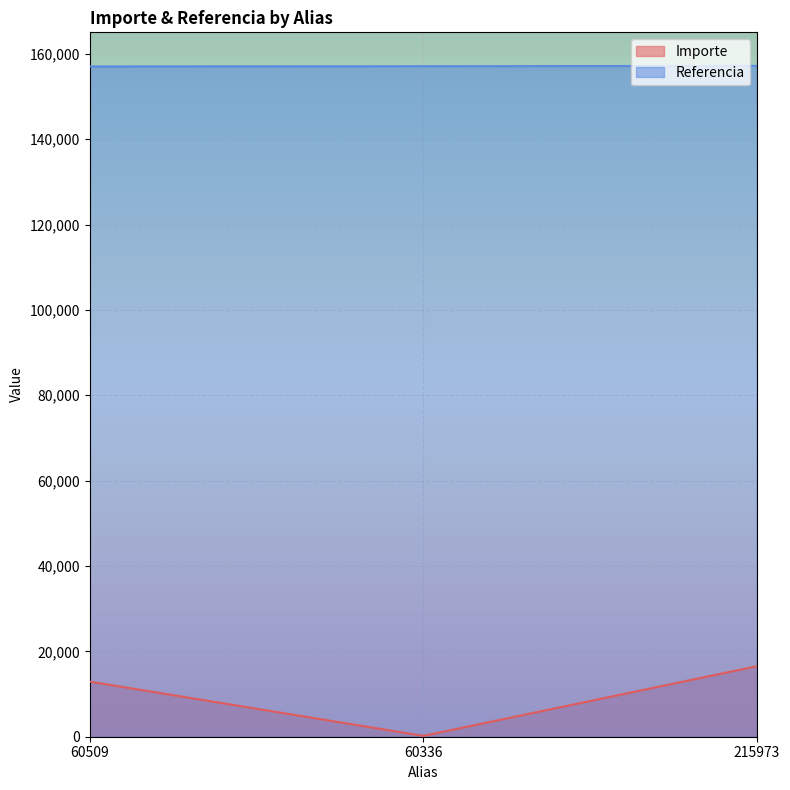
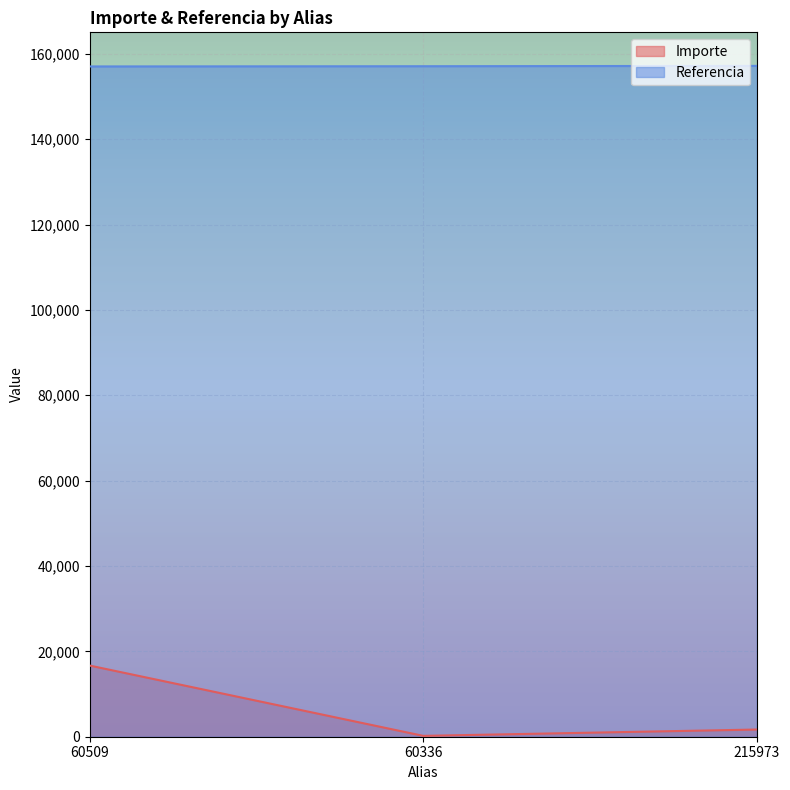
  {
    "Importe": {
-     "60509": "13,000",
+     "60509": "17,000",
      "60336": "0",
-     "215973": "17,000"
+     "215973": "2,000"
    },
    "Referencia": {
      "60509": "157,000",
      "60336": "157,000",
      "215973": "157,000"
    }
  }
